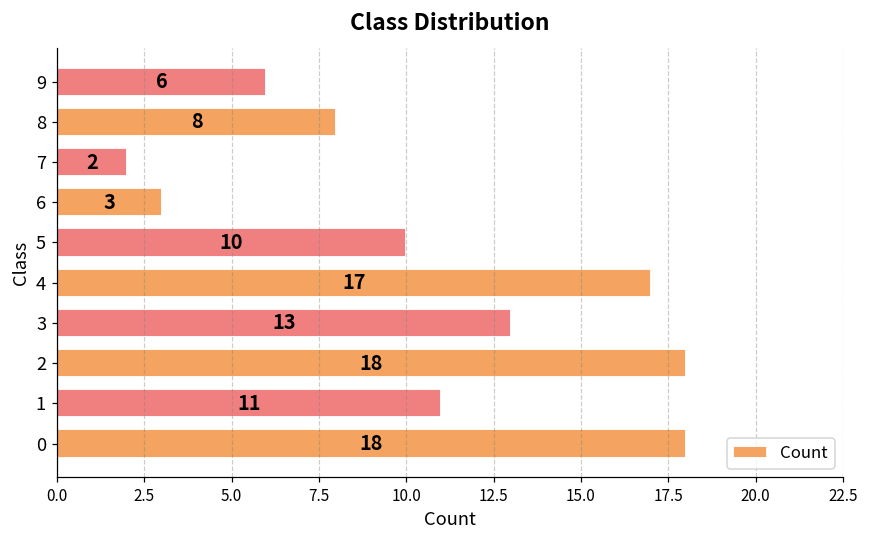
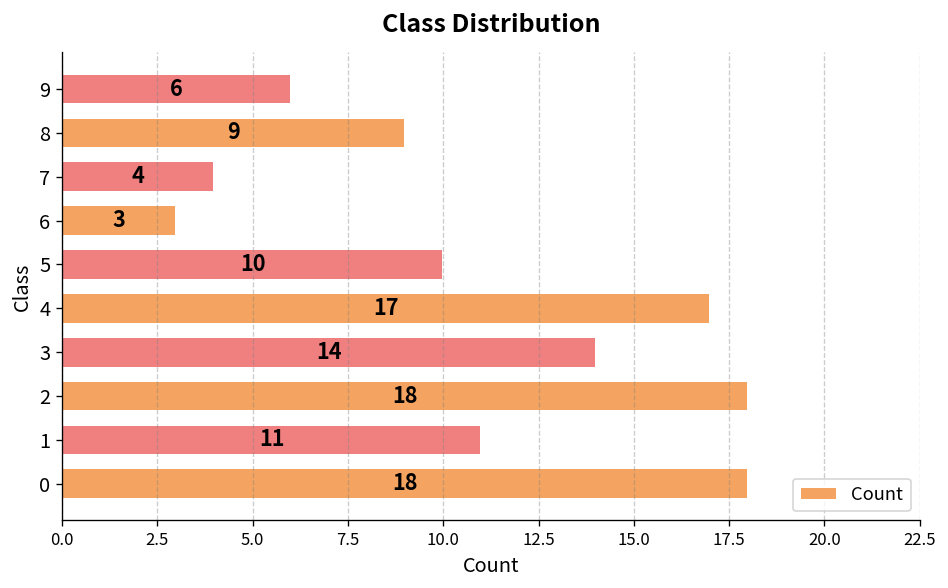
  {
    "9": 6,
-   "8": 8,
-   "7": 2,
+   "8": 9,
+   "7": 4,
    "6": 3,
    "5": 10,
    "4": 17,
-   "3": 13,
+   "3": 14,
    "2": 18,
    "1": 11,
    "0": 18
  }
